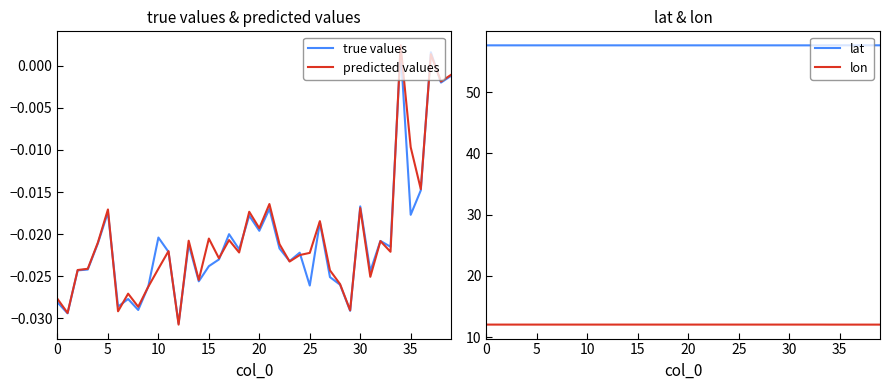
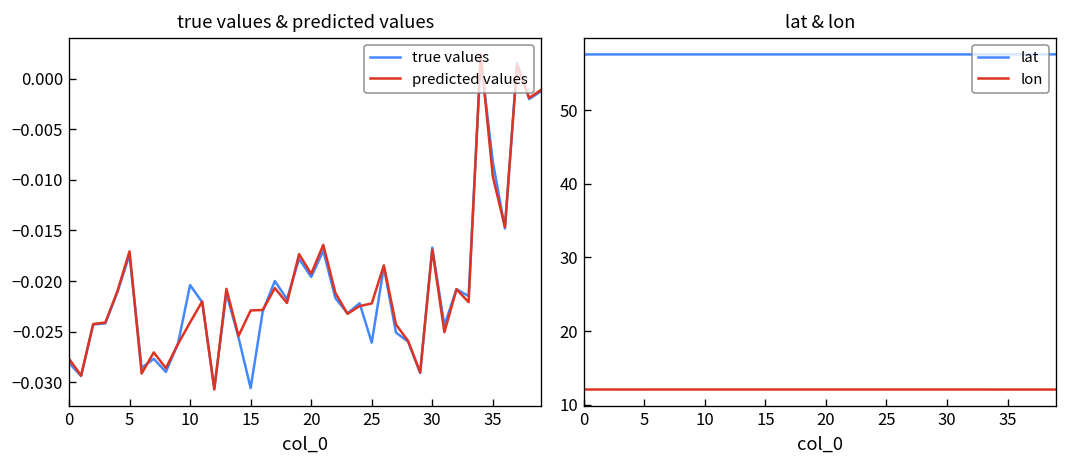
  {
    "true values & predicted values": {
      "true values": {
        "0": -0.028,
        "5": -0.017,
        "10": -0.020,
-       "15": -0.024,
+       "15": -0.031,
        "20": -0.020,
        "25": -0.026,
-       "35": -0.018
+       "35": -0.008
      },
      "predicted values": {
        "0": -0.028,
        "5": -0.017,
        "10": -0.024,
-       "15": -0.021,
+       "15": -0.023,
        "20": -0.019,
        "25": -0.022,
        "35": -0.010
      }
    },
    "lat & lon": {
      "lat": {
        "0": 58,
        "5": 58,
        "10": 58,
        "15": 58,
        "20": 58,
        "25": 58,
        "30": 58
      },
      "lon": {
        "0": 12,
        "5": 12,
        "10": 12,
        "15": 12,
        "20": 12,
        "25": 12,
        "30": 12,
        "35": 12
      }
    }
  }
